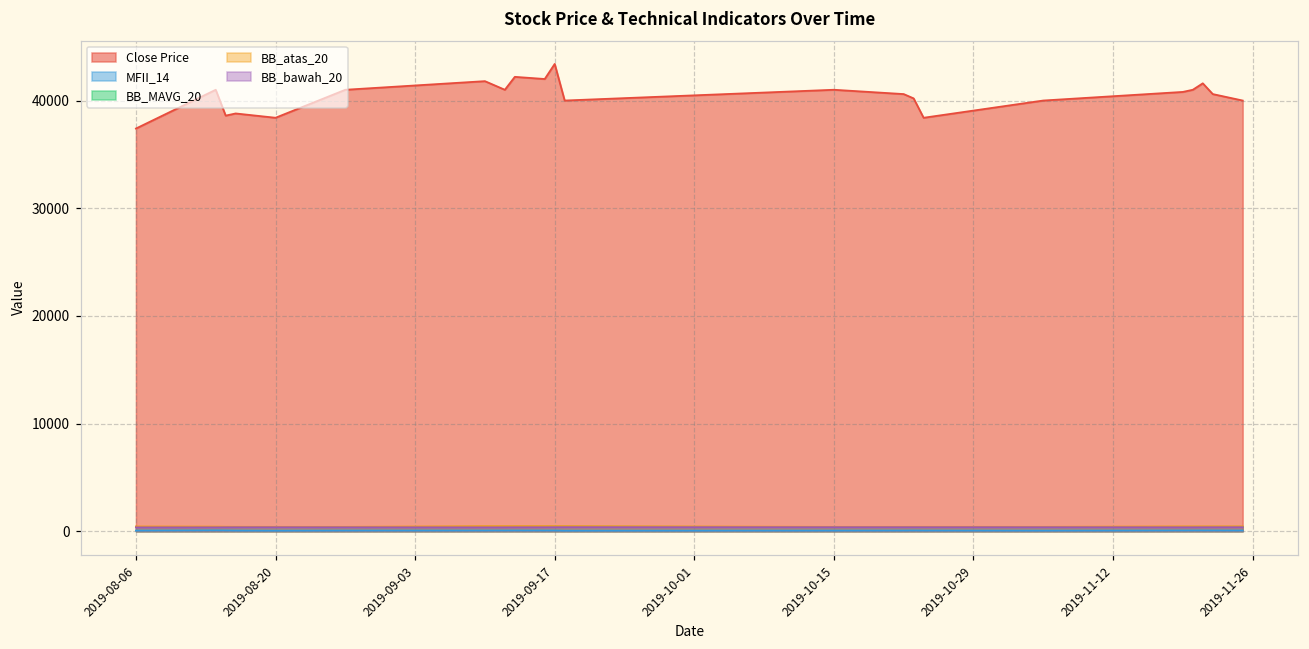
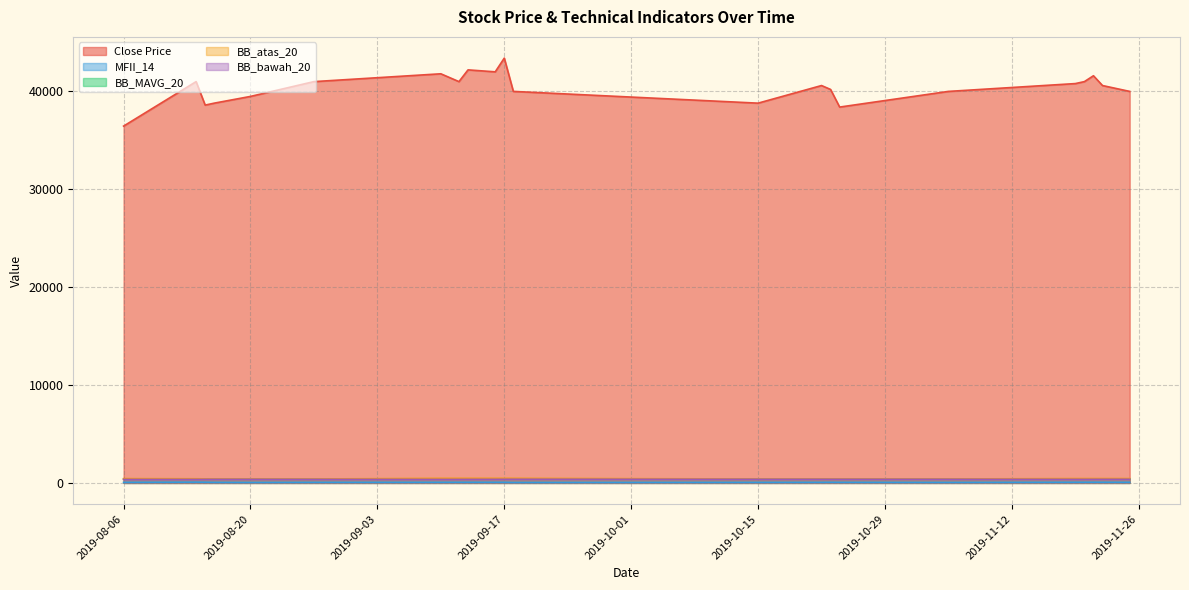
  {
    "Close Price": {
-     "2019-08-06": 37000,
-     "2019-08-20": 38000,
+     "2019-08-06": 36000,
+     "2019-08-20": 39000,
      "2019-09-17": 43000,
-     "2019-10-15": 41000
+     "2019-10-15": 39000
    },
    "MFII_14": {
      "2019-08-06": 0,
      "2019-08-20": 0,
      "2019-09-17": 0,
      "2019-10-15": 0
    }
  }
